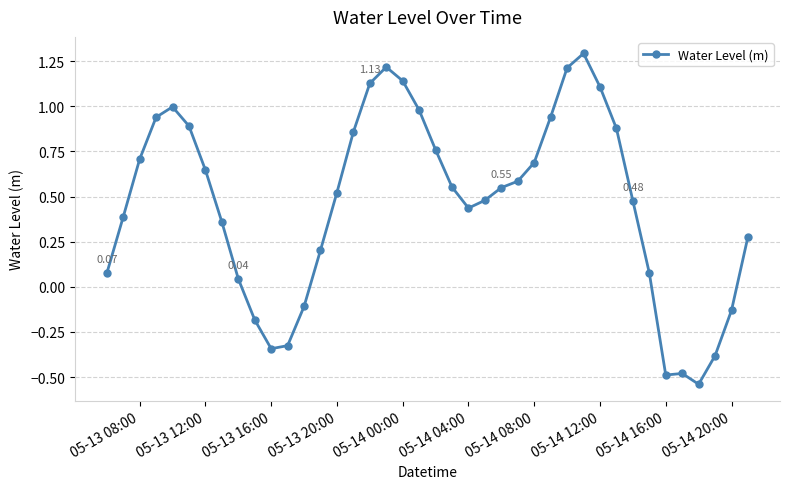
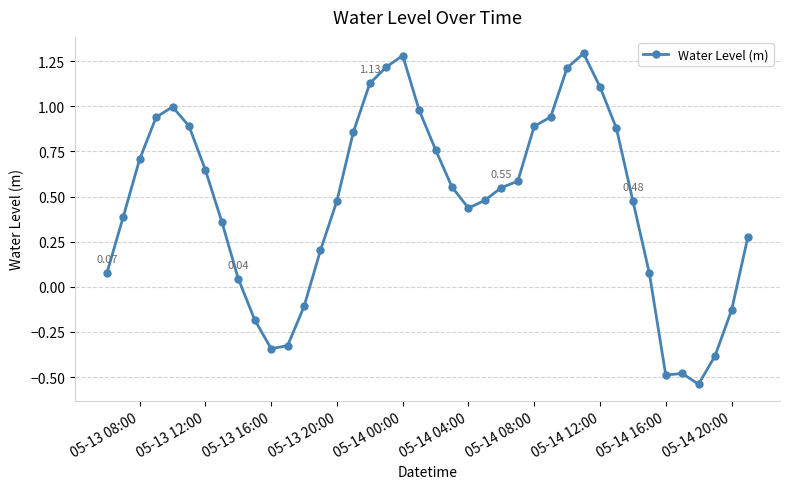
  {
    "05-13 08:00": 0.71,
    "05-13 12:00": 0.65,
    "05-13 16:00": -0.34,
-   "05-13 20:00": 0.52,
-   "05-14 00:00": 1.14,
+   "05-13 20:00": 0.48,
+   "05-14 00:00": 1.28,
    "05-14 04:00": 0.44,
-   "05-14 08:00": 0.69,
+   "05-14 08:00": 0.89,
    "05-14 12:00": 1.11,
    "05-14 16:00": -0.49,
    "05-14 20:00": -0.13
  }
